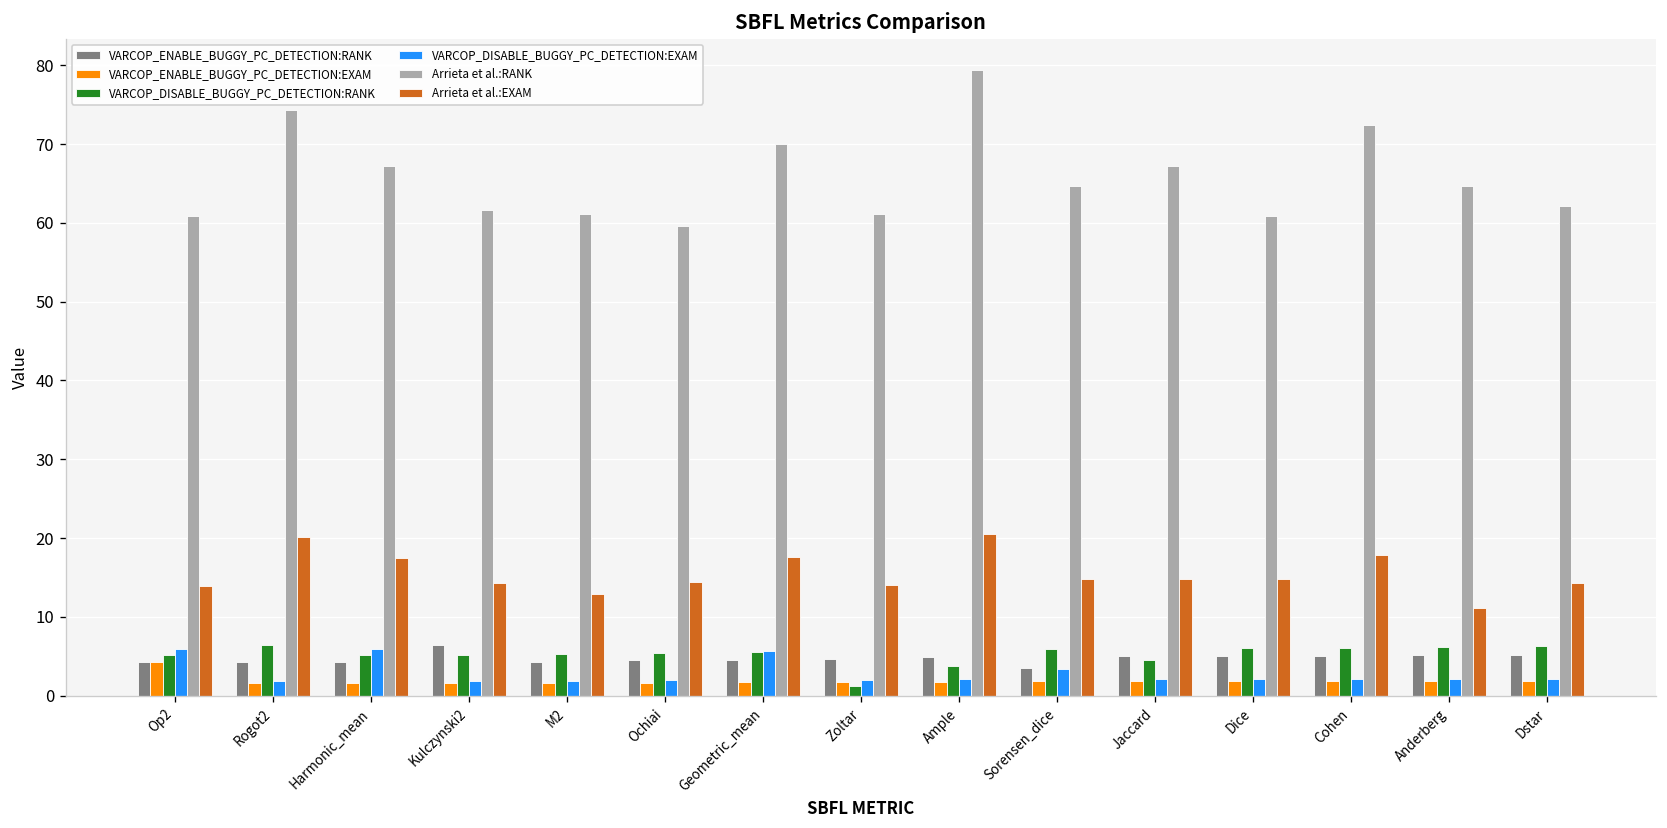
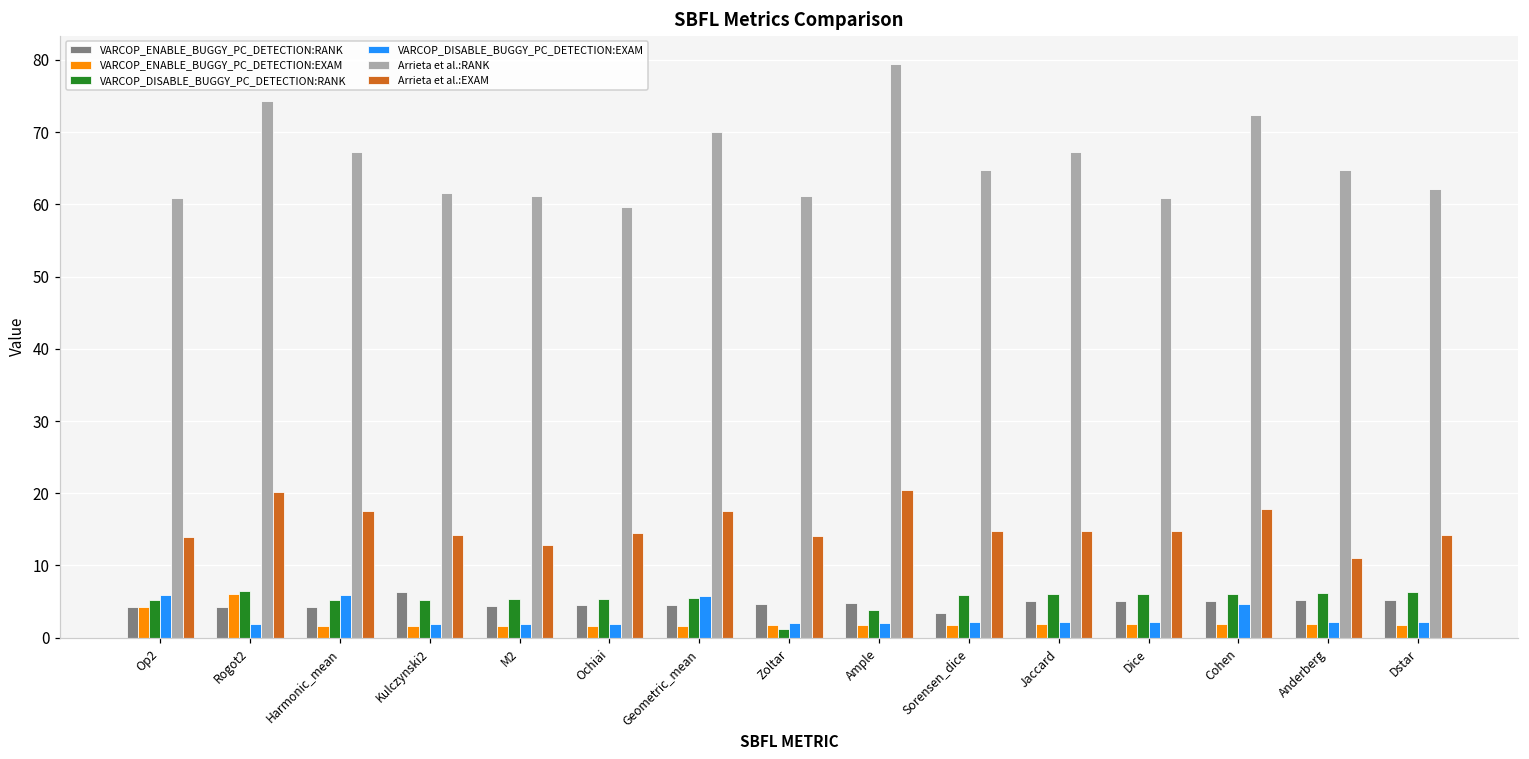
  {
    "VARCOP_ENABLE_BUGGY_PC_DETECTION:RANK": {
      "Op2": 4,
      "Rogot2": 4,
      "Harmonic_mean": 4,
      "Kulczynski2": 6,
      "M2": 4,
      "Ochiai": 4,
      "Geometric_mean": 5,
      "Zoltar": 5,
      "Ample": 5,
      "Sorensen_dice": 3,
      "Jaccard": 5,
      "Dice": 5,
      "Cohen": 5,
      "Anderberg": 5,
      "Dstar": 5
    },
    "VARCOP_ENABLE_BUGGY_PC_DETECTION:EXAM": {
      "Op2": 4,
-     "Rogot2": 2,
+     "Rogot2": 6,
      "Harmonic_mean": 2,
      "Kulczynski2": 2,
      "M2": 2,
      "Ochiai": 2,
      "Geometric_mean": 2,
      "Zoltar": 2,
      "Ample": 2,
      "Sorensen_dice": 2,
      "Jaccard": 2,
      "Dice": 2,
      "Cohen": 2,
      "Anderberg": 2,
      "Dstar": 2
    },
    "VARCOP_DISABLE_BUGGY_PC_DETECTION:RANK": {
      "Op2": 5,
      "Rogot2": 6,
      "Harmonic_mean": 5,
      "Kulczynski2": 5,
      "M2": 5,
      "Ochiai": 5,
      "Geometric_mean": 6,
      "Zoltar": 1,
      "Ample": 4,
      "Sorensen_dice": 6,
-     "Jaccard": 5,
+     "Jaccard": 6,
      "Dice": 6,
      "Cohen": 6,
      "Anderberg": 6,
      "Dstar": 6
    },
    "VARCOP_DISABLE_BUGGY_PC_DETECTION:EXAM": {
      "Op2": 6,
      "Rogot2": 2,
      "Harmonic_mean": 6,
      "Kulczynski2": 2,
      "M2": 2,
      "Ochiai": 2,
      "Geometric_mean": 6,
      "Zoltar": 2,
      "Ample": 2,
-     "Sorensen_dice": 3,
+     "Sorensen_dice": 2,
      "Jaccard": 2,
      "Dice": 2,
-     "Cohen": 2,
+     "Cohen": 5,
      "Anderberg": 2,
      "Dstar": 2
    },
    "Arrieta et al.:RANK": {
      "Op2": 61,
      "Rogot2": 74,
      "Harmonic_mean": 67,
      "Kulczynski2": 62,
      "M2": 61,
      "Ochiai": 60,
      "Geometric_mean": 70,
      "Zoltar": 61,
      "Ample": 79,
      "Sorensen_dice": 65,
      "Jaccard": 67,
      "Dice": 61,
      "Cohen": 72,
      "Anderberg": 65,
      "Dstar": 62
    },
    "Arrieta et al.:EXAM": {
      "Op2": 14,
      "Rogot2": 20,
      "Harmonic_mean": 17,
      "Kulczynski2": 14,
      "M2": 13,
      "Ochiai": 14,
      "Geometric_mean": 18,
      "Zoltar": 14,
      "Ample": 20,
      "Sorensen_dice": 15,
      "Jaccard": 15,
      "Dice": 15,
      "Cohen": 18,
      "Anderberg": 11,
      "Dstar": 14
    }
  }
